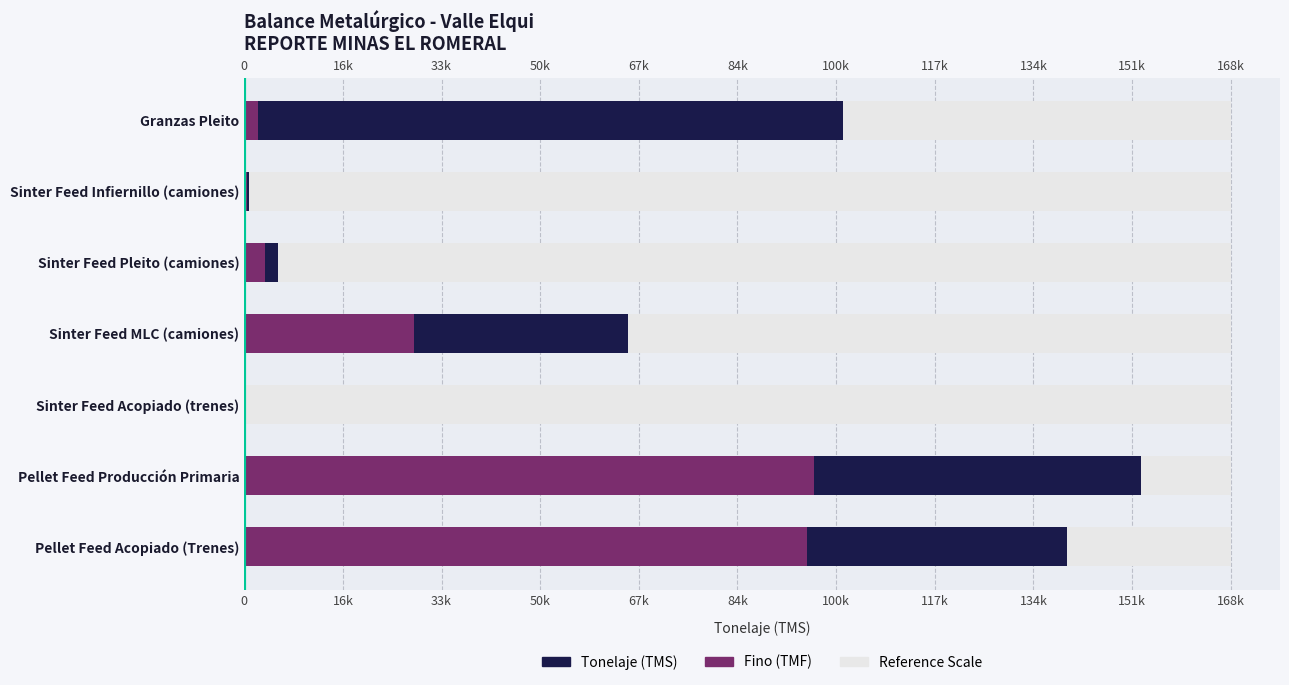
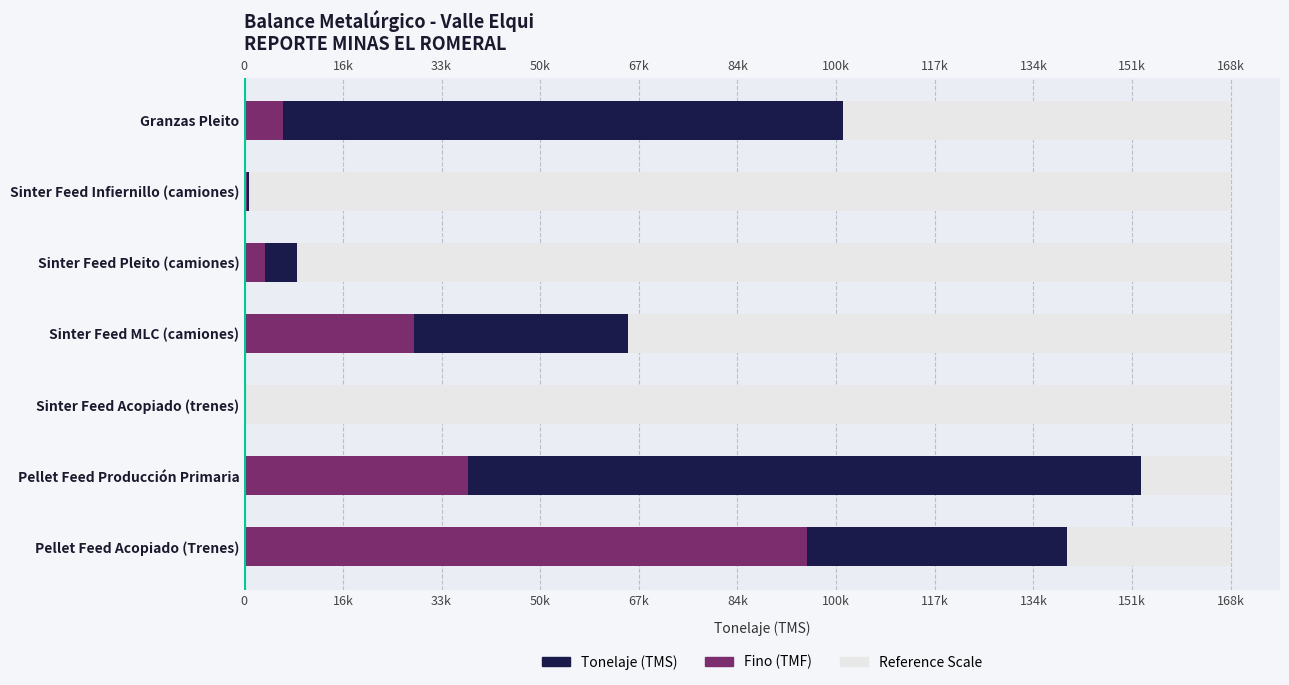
  {
    "Tonelaje (TMS)": {
-     "Sinter Feed Pleito (camiones)": 6000,
+     "Sinter Feed Pleito (camiones)": 9000,
      "Sinter Feed Acopiado (trenes)": 0
    },
    "Fino (TMF)": {
-     "Granzas Pleito": 2000,
+     "Granzas Pleito": 7000,
      "Sinter Feed Acopiado (trenes)": 0,
-     "Pellet Feed Producción Primaria": 97000
+     "Pellet Feed Producción Primaria": 38000
    }
  }
